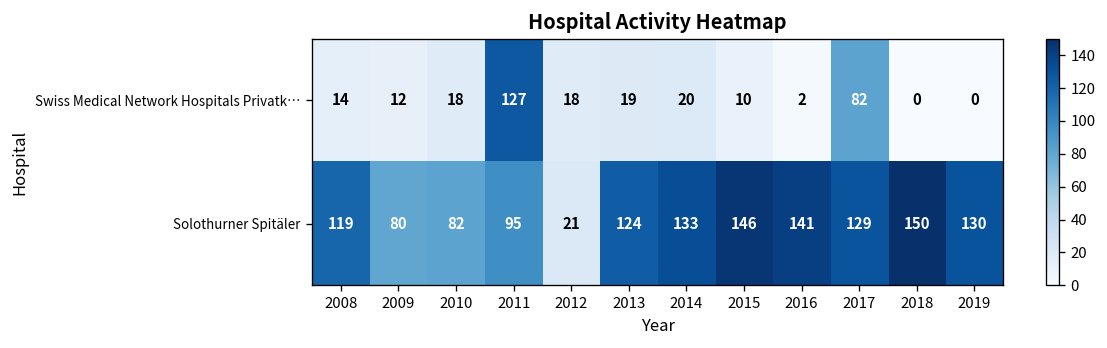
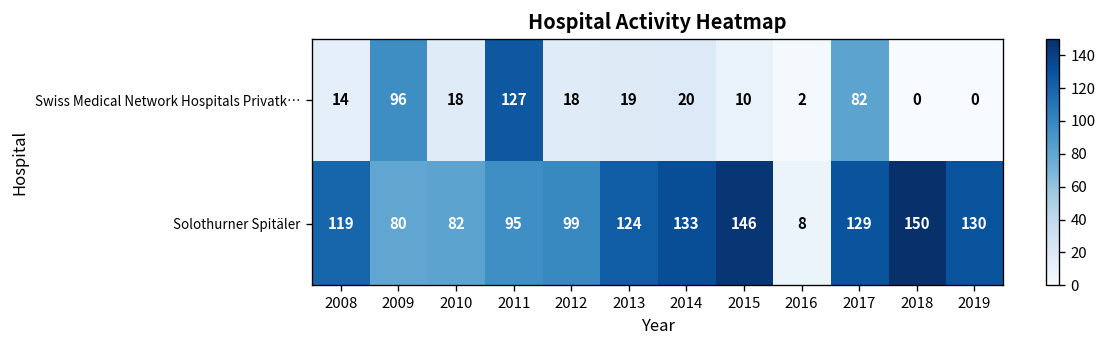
  {
    "Swiss Medical Network Hospitals Privatk…": {
      "2008": 14,
-     "2009": 12,
+     "2009": 96,
      "2010": 18,
      "2011": 127,
      "2012": 18,
      "2013": 19,
      "2014": 20,
      "2015": 10,
      "2016": 2,
      "2017": 82,
      "2018": 0,
      "2019": 0
    },
    "Solothurner Spitäler": {
      "2008": 119,
      "2009": 80,
      "2010": 82,
      "2011": 95,
-     "2012": 21,
+     "2012": 99,
      "2013": 124,
      "2014": 133,
      "2015": 146,
-     "2016": 141,
+     "2016": 8,
      "2017": 129,
      "2018": 150,
      "2019": 130
    }
  }
